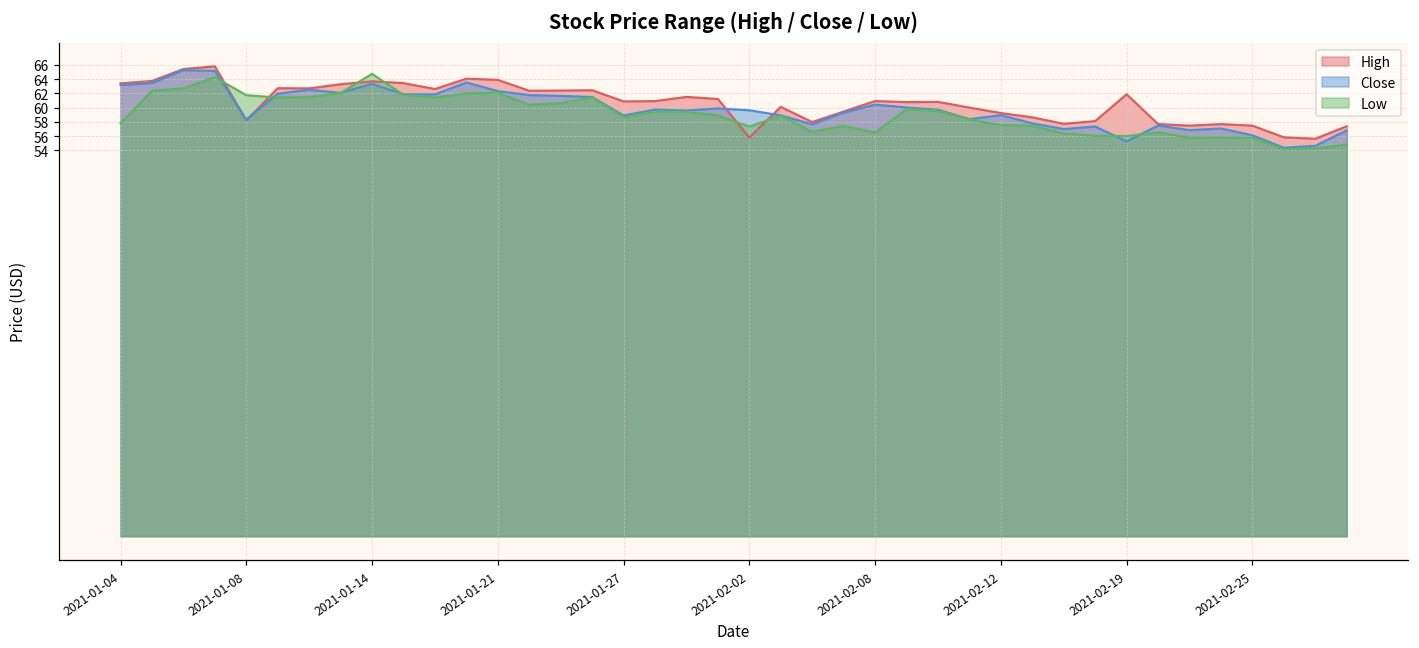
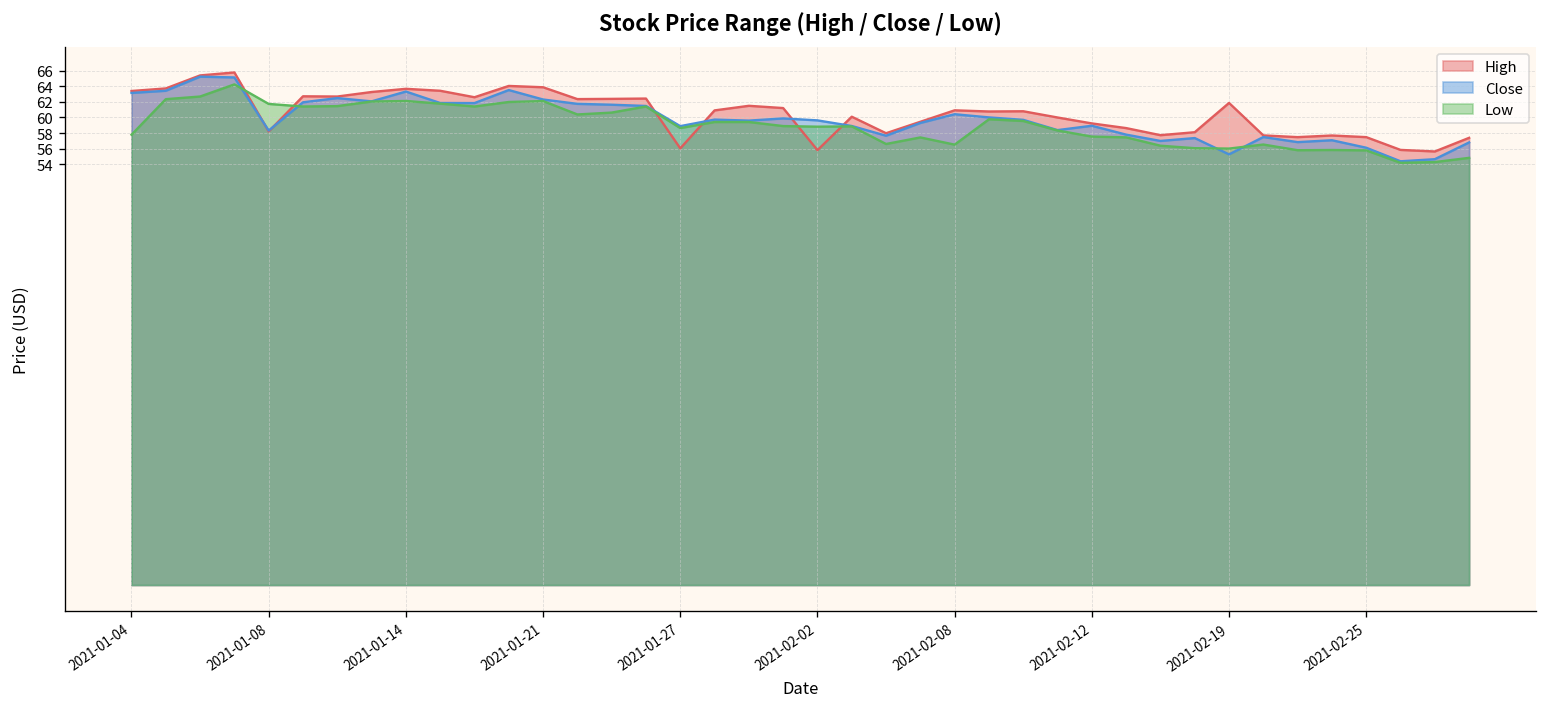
  {
    "High": {
      "2021-01-21": 64,
-     "2021-01-27": 61,
+     "2021-01-27": 56,
      "2021-02-02": 56,
      "2021-02-08": 61,
      "2021-02-19": 62,
      "2021-02-25": 57
    },
    "Close": {
      "2021-02-02": 60,
      "2021-02-08": 60,
      "2021-02-19": 55
    },
    "Low": {
      "2021-01-04": 58,
      "2021-01-08": 62,
-     "2021-01-14": 65,
-     "2021-02-02": 57,
+     "2021-01-14": 62,
+     "2021-02-02": 59,
      "2021-02-08": 57,
      "2021-02-12": 58,
      "2021-02-19": 56
    }
  }
